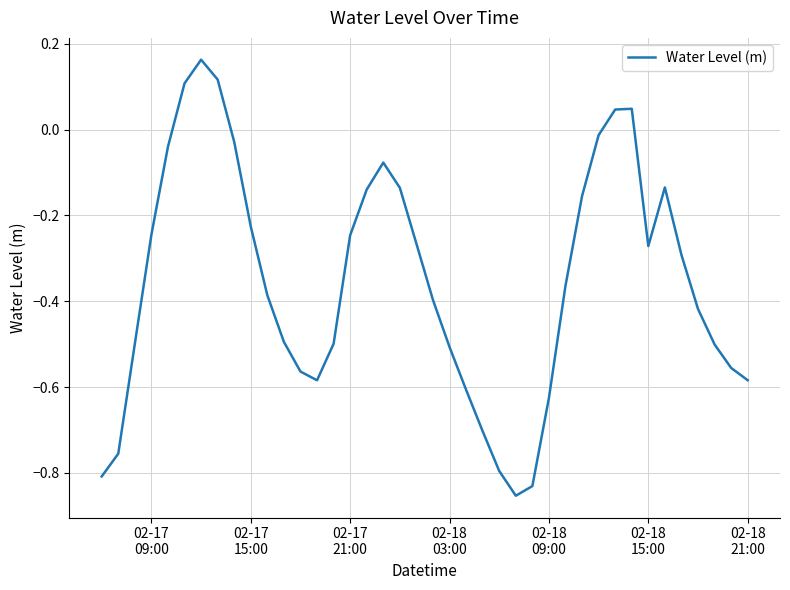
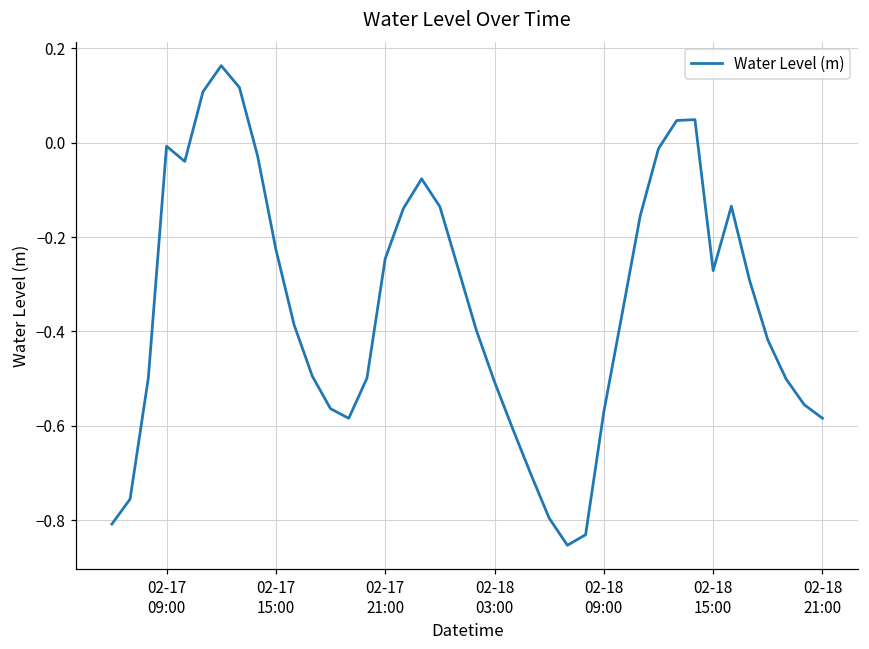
  {
-   "02-17 09:00": -0.24,
+   "02-17 09:00": -0.01,
    "02-17 15:00": -0.23,
    "02-17 21:00": -0.25,
    "02-18 03:00": -0.51,
-   "02-18 09:00": -0.63,
+   "02-18 09:00": -0.57,
    "02-18 15:00": -0.27,
    "02-18 21:00": -0.58
  }
